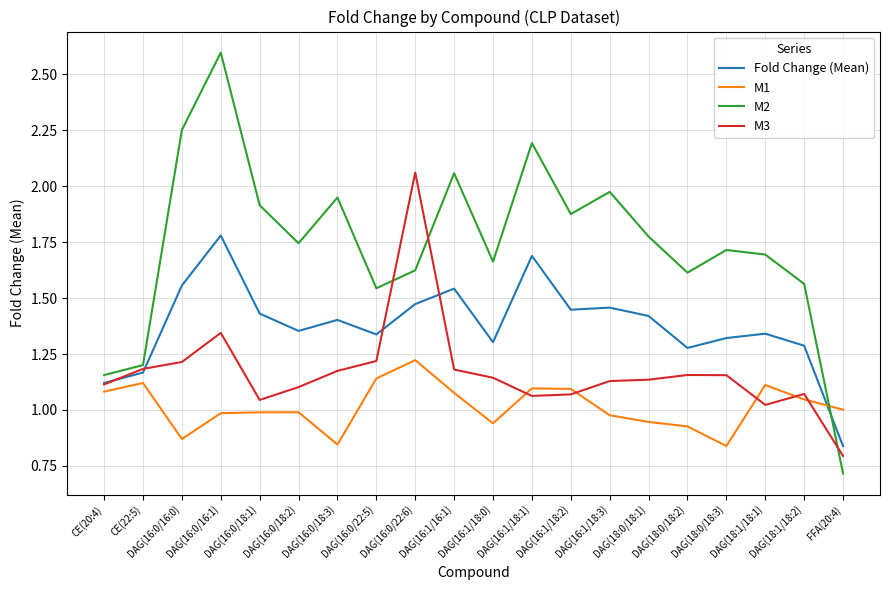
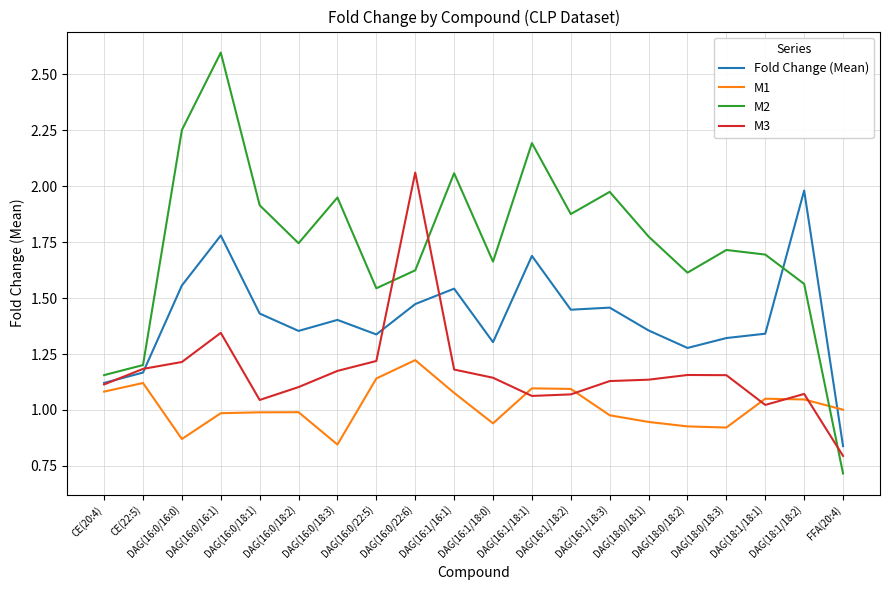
  {
    "Fold Change (Mean)": {
      "CE(22:5)": 1.17,
      "DAG(16:0/16:0)": 1.56,
      "DAG(16:0/16:1)": 1.78,
      "DAG(16:0/18:1)": 1.43,
      "DAG(16:0/18:2)": 1.35,
      "DAG(16:0/18:3)": 1.40,
      "DAG(16:0/22:5)": 1.34,
      "DAG(16:0/22:6)": 1.47,
      "DAG(16:1/16:1)": 1.54,
      "DAG(16:1/18:0)": 1.30,
      "DAG(16:1/18:1)": 1.69,
      "DAG(16:1/18:2)": 1.45,
      "DAG(16:1/18:3)": 1.46,
-     "DAG(18:0/18:1)": 1.42,
+     "DAG(18:0/18:1)": 1.36,
      "DAG(18:0/18:2)": 1.28,
      "DAG(18:0/18:3)": 1.32,
      "DAG(18:1/18:1)": 1.34,
-     "DAG(18:1/18:2)": 1.29,
+     "DAG(18:1/18:2)": 1.98,
      "FFA(20:4)": 0.84
    },
    "M1": {
      "CE(20:4)": 1.08,
      "CE(22:5)": 1.12,
      "DAG(16:0/16:0)": 0.87,
      "DAG(16:0/16:1)": 0.99,
      "DAG(16:0/18:1)": 0.99,
      "DAG(16:0/18:2)": 0.99,
      "DAG(16:0/18:3)": 0.85,
      "DAG(16:0/22:5)": 1.14,
      "DAG(16:0/22:6)": 1.22,
      "DAG(16:1/16:1)": 1.08,
      "DAG(16:1/18:0)": 0.94,
      "DAG(16:1/18:1)": 1.10,
      "DAG(16:1/18:2)": 1.09,
      "DAG(16:1/18:3)": 0.98,
      "DAG(18:0/18:1)": 0.95,
      "DAG(18:0/18:2)": 0.93,
-     "DAG(18:0/18:3)": 0.84,
-     "DAG(18:1/18:1)": 1.11,
+     "DAG(18:0/18:3)": 0.92,
+     "DAG(18:1/18:1)": 1.05,
      "DAG(18:1/18:2)": 1.05,
      "FFA(20:4)": 1.00
    },
    "M2": {
      "CE(20:4)": 1.16,
      "CE(22:5)": 1.20,
      "DAG(16:0/16:0)": 2.25,
      "DAG(16:0/16:1)": 2.60,
      "DAG(16:0/18:1)": 1.92,
      "DAG(16:0/18:2)": 1.75,
      "DAG(16:0/18:3)": 1.95,
      "DAG(16:0/22:5)": 1.54,
      "DAG(16:0/22:6)": 1.62,
      "DAG(16:1/16:1)": 2.06,
      "DAG(16:1/18:0)": 1.66,
      "DAG(16:1/18:1)": 2.19,
      "DAG(16:1/18:2)": 1.88,
      "DAG(16:1/18:3)": 1.98,
      "DAG(18:0/18:1)": 1.78,
      "DAG(18:0/18:2)": 1.61,
      "DAG(18:0/18:3)": 1.72,
      "DAG(18:1/18:1)": 1.69,
      "DAG(18:1/18:2)": 1.56,
      "FFA(20:4)": 0.72
    },
    "M3": {
      "CE(22:5)": 1.18,
      "DAG(16:0/16:0)": 1.21,
      "DAG(16:0/16:1)": 1.34,
      "DAG(16:0/18:1)": 1.04,
      "DAG(16:0/18:2)": 1.10,
      "DAG(16:0/18:3)": 1.17,
      "DAG(16:0/22:5)": 1.22,
      "DAG(16:0/22:6)": 2.06,
      "DAG(16:1/16:1)": 1.18,
      "DAG(16:1/18:0)": 1.14,
      "DAG(16:1/18:1)": 1.06,
      "DAG(16:1/18:2)": 1.07,
      "DAG(16:1/18:3)": 1.13,
      "DAG(18:0/18:1)": 1.14,
      "DAG(18:0/18:2)": 1.16,
      "DAG(18:0/18:3)": 1.16,
      "DAG(18:1/18:1)": 1.02,
      "DAG(18:1/18:2)": 1.07,
      "FFA(20:4)": 0.79
    }
  }
